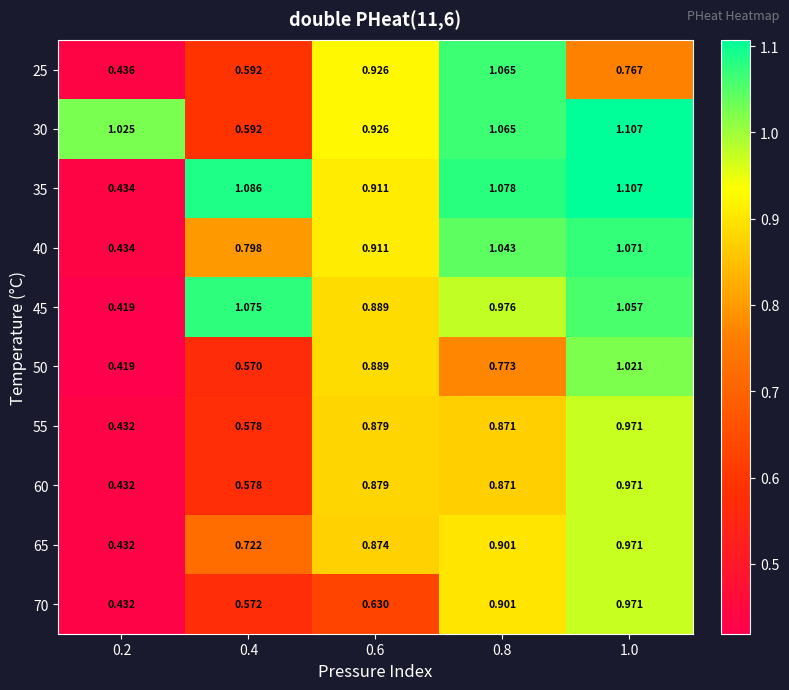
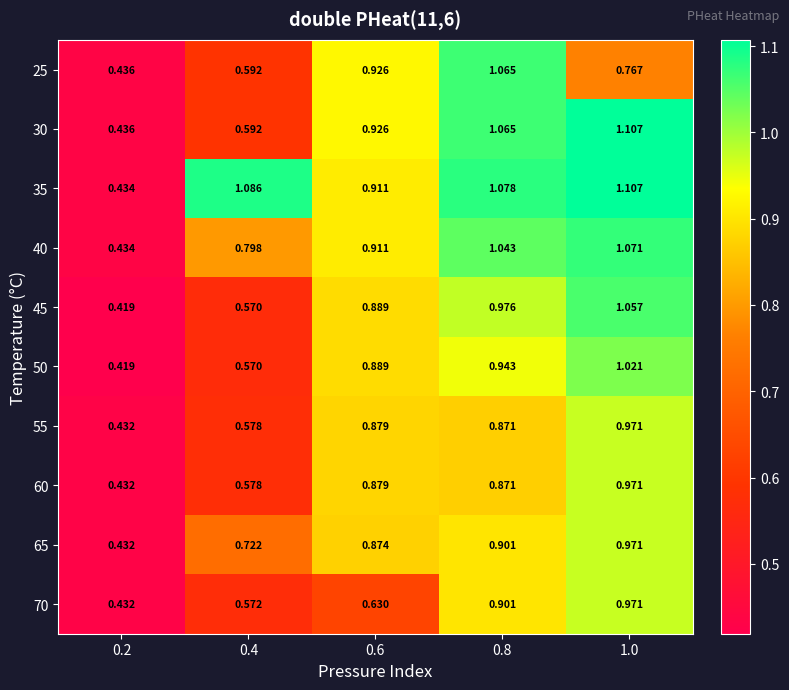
  {
    "25": {
      "0.2": 0.436,
      "0.4": 0.592,
      "0.6": 0.926,
      "0.8": 1.065,
      "1.0": 0.767
    },
    "30": {
-     "0.2": 1.025,
+     "0.2": 0.436,
      "0.4": 0.592,
      "0.6": 0.926,
      "0.8": 1.065,
      "1.0": 1.107
    },
    "35": {
      "0.2": 0.434,
      "0.4": 1.086,
      "0.6": 0.911,
      "0.8": 1.078,
      "1.0": 1.107
    },
    "40": {
      "0.2": 0.434,
      "0.4": 0.798,
      "0.6": 0.911,
      "0.8": 1.043,
      "1.0": 1.071
    },
    "45": {
      "0.2": 0.419,
-     "0.4": 1.075,
+     "0.4": 0.570,
      "0.6": 0.889,
      "0.8": 0.976,
      "1.0": 1.057
    },
    "50": {
      "0.2": 0.419,
      "0.4": 0.570,
      "0.6": 0.889,
-     "0.8": 0.773,
+     "0.8": 0.943,
      "1.0": 1.021
    },
    "55": {
      "0.2": 0.432,
      "0.4": 0.578,
      "0.6": 0.879,
      "0.8": 0.871,
      "1.0": 0.971
    },
    "60": {
      "0.2": 0.432,
      "0.4": 0.578,
      "0.6": 0.879,
      "0.8": 0.871,
      "1.0": 0.971
    },
    "65": {
      "0.2": 0.432,
      "0.4": 0.722,
      "0.6": 0.874,
      "0.8": 0.901,
      "1.0": 0.971
    },
    "70": {
      "0.2": 0.432,
      "0.4": 0.572,
      "0.6": 0.630,
      "0.8": 0.901,
      "1.0": 0.971
    }
  }
